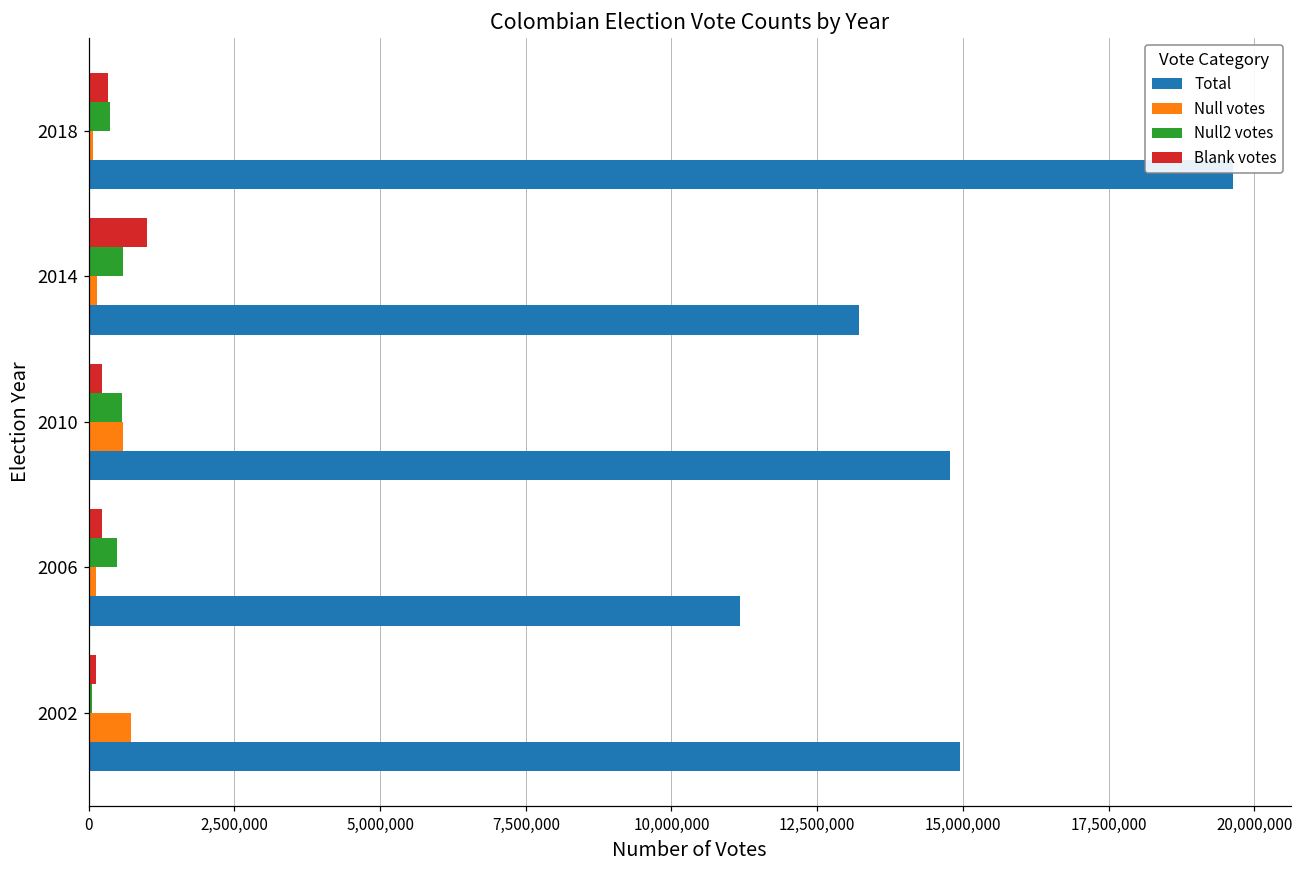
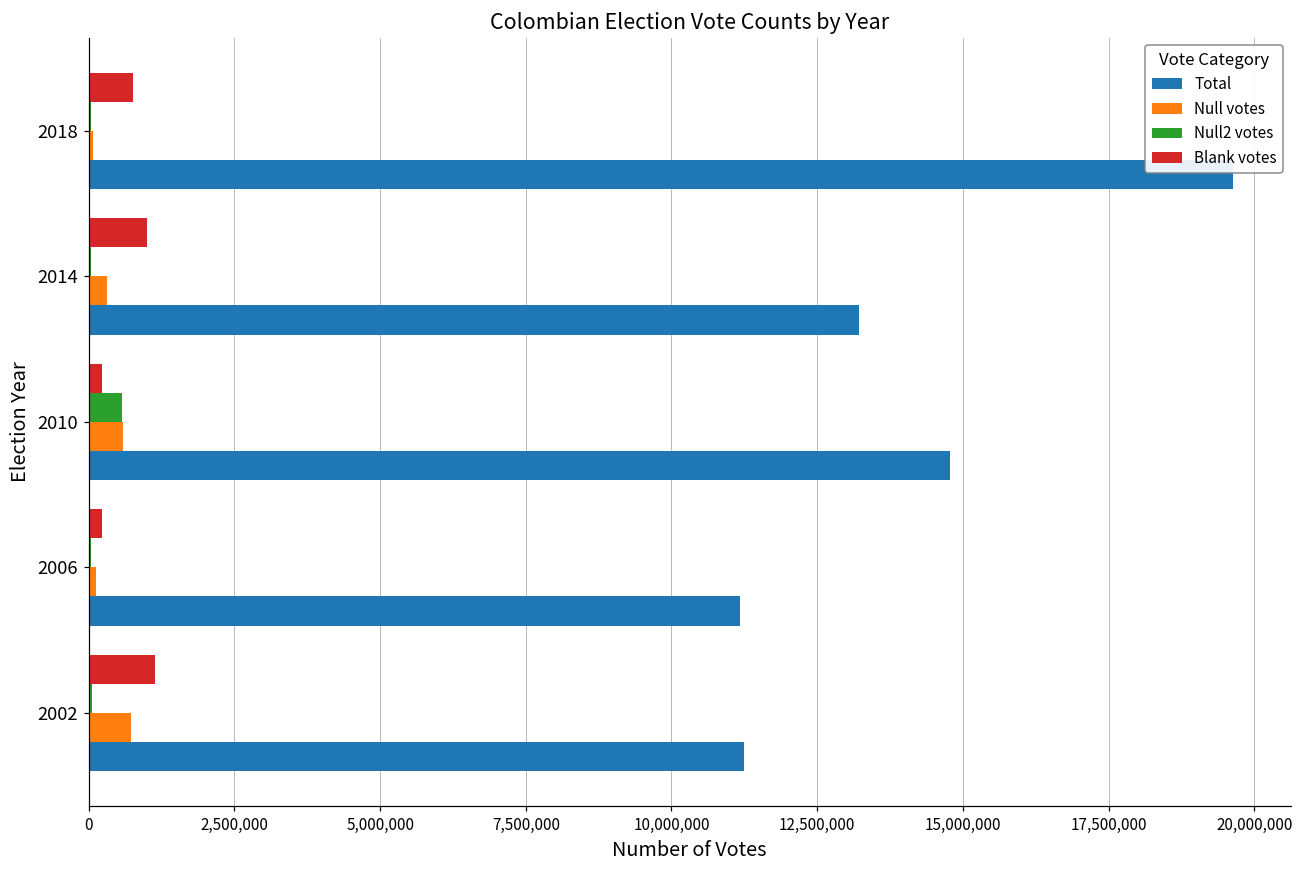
  {
    "Total": {
      "2018": "19,600,000",
      "2014": "13,200,000",
      "2010": "14,800,000",
      "2006": "11,200,000",
-     "2002": "15,000,000"
+     "2002": "11,200,000"
    },
    "Null votes": {
      "2018": "100,000",
-     "2014": "100,000",
+     "2014": "300,000",
      "2010": "600,000",
      "2006": "100,000",
      "2002": "700,000"
    },
    "Null2 votes": {
-     "2018": "400,000",
-     "2014": "600,000",
+     "2018": "0",
+     "2014": "0",
      "2010": "600,000",
-     "2006": "500,000",
+     "2006": "0",
      "2002": "0"
    },
    "Blank votes": {
-     "2018": "300,000",
+     "2018": "800,000",
      "2014": "1,000,000",
      "2010": "200,000",
      "2006": "200,000",
-     "2002": "100,000"
+     "2002": "1,100,000"
    }
  }
